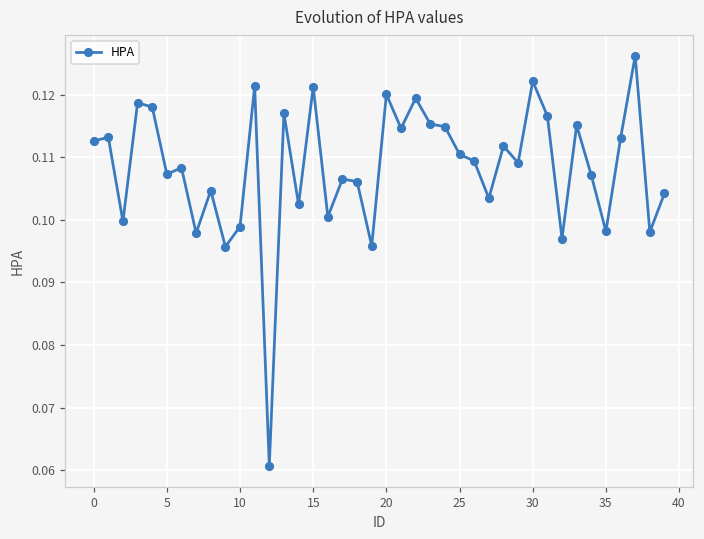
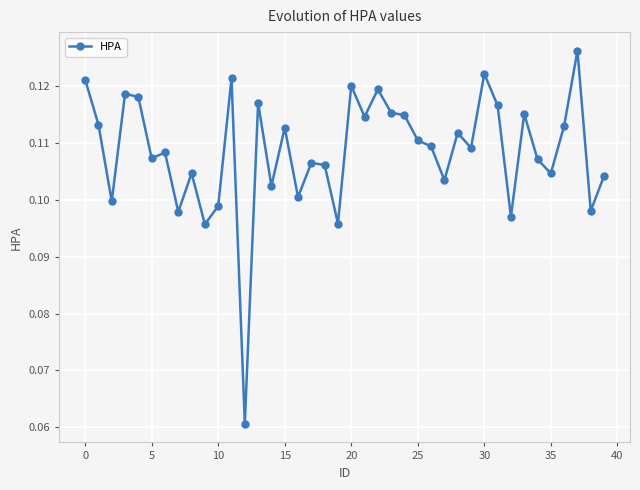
  {
-   "0": 0.113,
+   "0": 0.121,
    "5": 0.107,
    "10": 0.099,
-   "15": 0.121,
+   "15": 0.113,
    "20": 0.120,
    "25": 0.110,
    "30": 0.122,
-   "35": 0.098
+   "35": 0.105
  }
